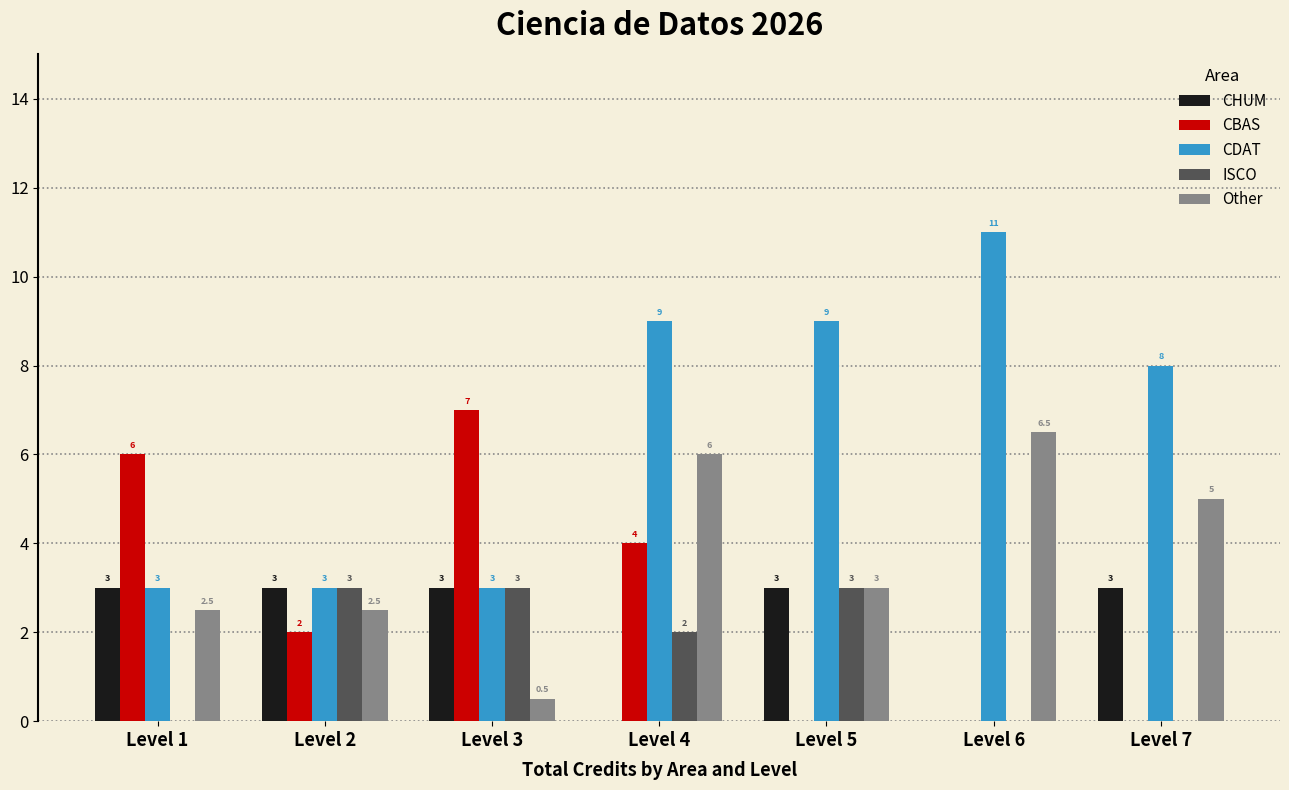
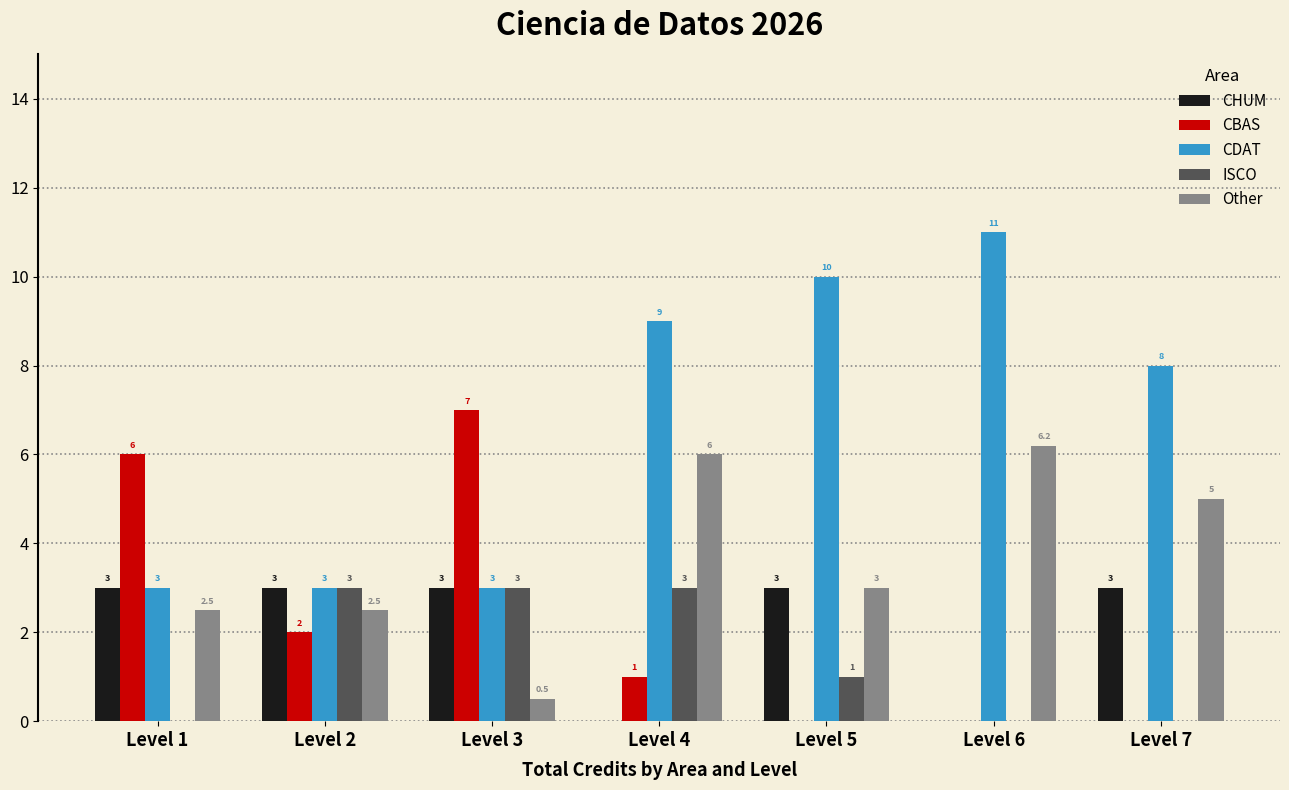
  {
    "CHUM": {
      "Level 1": 3,
      "Level 2": 3,
      "Level 3": 3,
      "Level 5": 3,
      "Level 7": 3
    },
    "CBAS": {
      "Level 1": 6,
      "Level 2": 2,
      "Level 3": 7,
-     "Level 4": 4
+     "Level 4": 1
    },
    "CDAT": {
      "Level 1": 3,
      "Level 2": 3,
      "Level 3": 3,
      "Level 4": 9,
-     "Level 5": 9,
+     "Level 5": 10,
      "Level 6": 11,
      "Level 7": 8
    },
    "ISCO": {
      "Level 2": 3,
      "Level 3": 3,
-     "Level 4": 2,
-     "Level 5": 3
+     "Level 4": 3,
+     "Level 5": 1
    },
    "Other": {
      "Level 1": 2.5,
      "Level 2": 2.5,
      "Level 3": 0.5,
      "Level 4": 6,
      "Level 5": 3,
-     "Level 6": 6.5,
+     "Level 6": 6.2,
      "Level 7": 5
    }
  }
